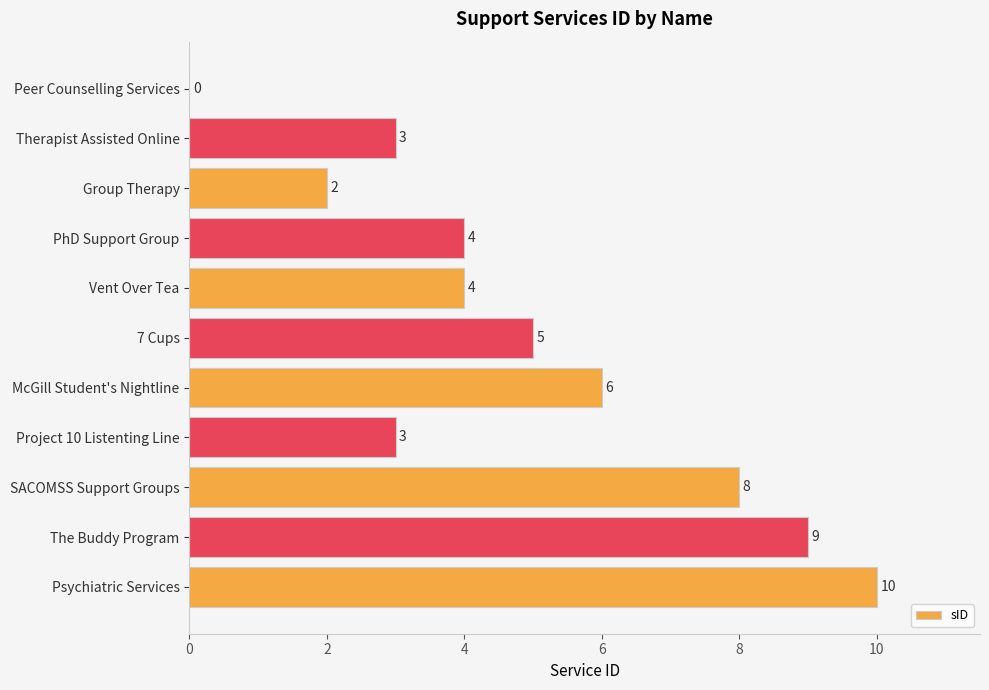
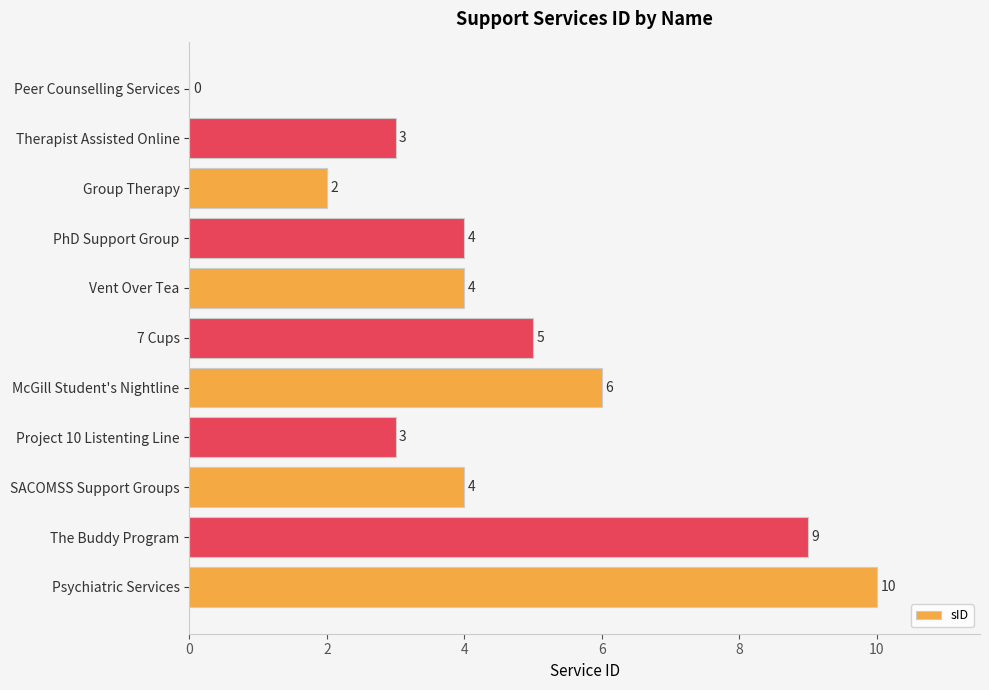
  {
    "Peer Counselling Services": 0,
    "Therapist Assisted Online": 3,
    "Group Therapy": 2,
    "PhD Support Group": 4,
    "Vent Over Tea": 4,
    "7 Cups": 5,
    "McGill Student's Nightline": 6,
    "Project 10 Listenting Line": 3,
-   "SACOMSS Support Groups": 8,
+   "SACOMSS Support Groups": 4,
    "The Buddy Program": 9,
    "Psychiatric Services": 10
  }
